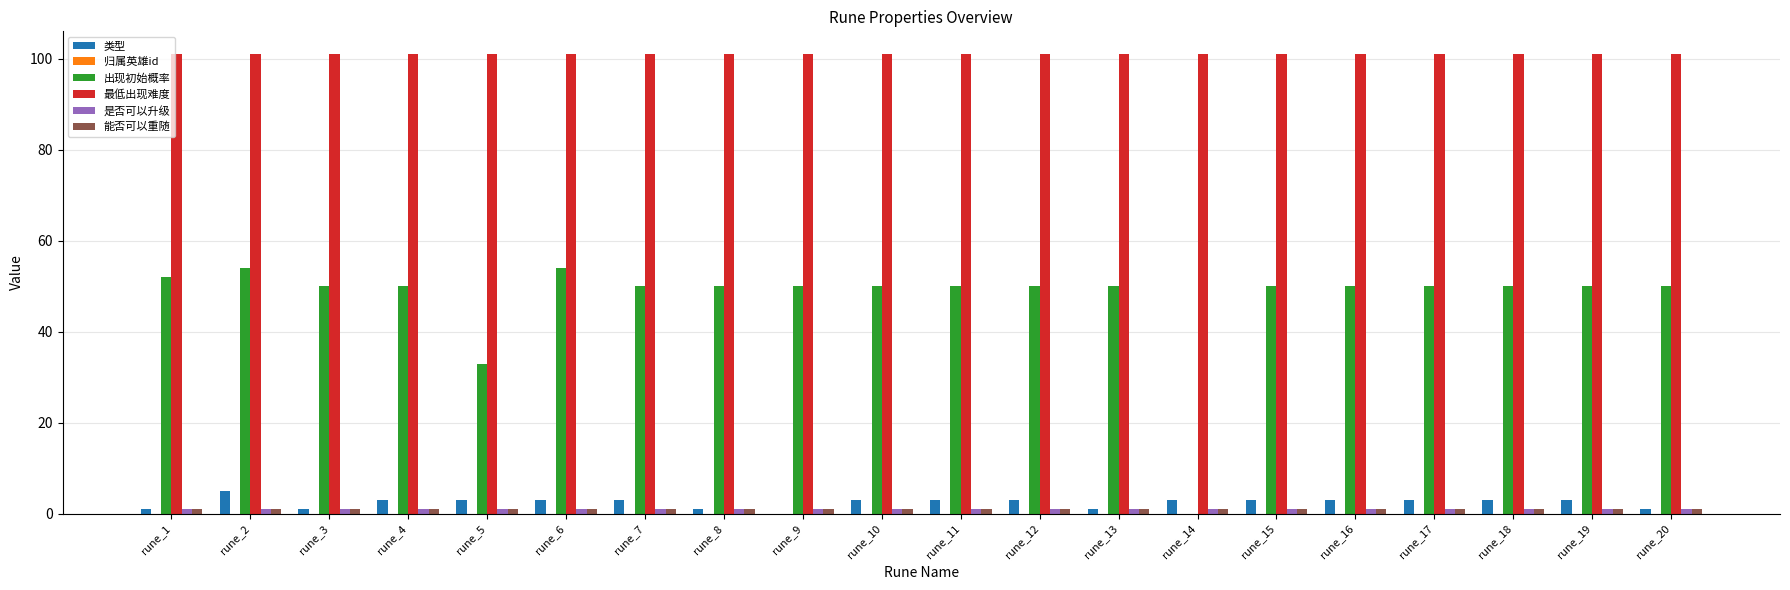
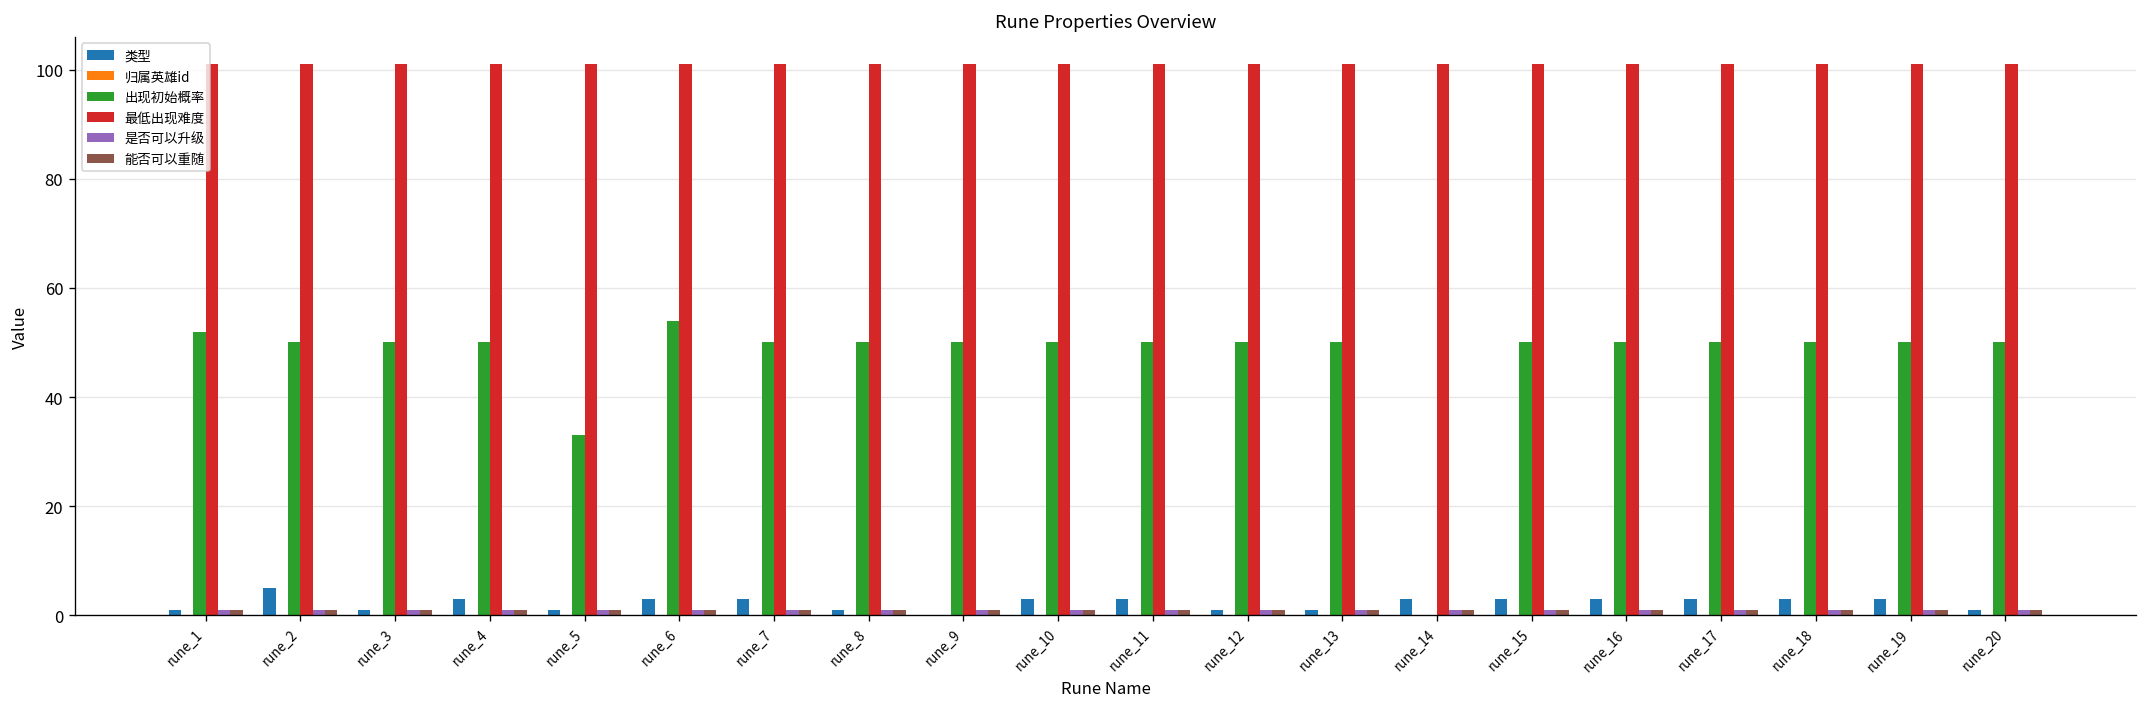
  {
    "类型": {
      "rune_1": 1,
      "rune_2": 5,
      "rune_3": 1,
      "rune_4": 3,
-     "rune_5": 3,
+     "rune_5": 1,
      "rune_6": 3,
      "rune_7": 3,
      "rune_8": 1,
      "rune_9": 0,
      "rune_10": 3,
      "rune_11": 3,
-     "rune_12": 3,
+     "rune_12": 1,
      "rune_13": 1,
      "rune_14": 3,
      "rune_15": 3,
      "rune_16": 3,
      "rune_17": 3,
      "rune_18": 3,
      "rune_19": 3,
      "rune_20": 1
    },
    "归属英雄id": {
      "rune_1": 0,
      "rune_2": 0,
      "rune_3": 0,
      "rune_4": 0,
      "rune_5": 0,
      "rune_6": 0,
      "rune_7": 0,
      "rune_8": 0,
      "rune_9": 0,
      "rune_10": 0,
      "rune_11": 0,
      "rune_12": 0,
      "rune_13": 0,
      "rune_14": 0,
      "rune_15": 0,
      "rune_16": 0,
      "rune_17": 0,
      "rune_18": 0,
      "rune_19": 0,
      "rune_20": 0
    },
    "出现初始概率": {
      "rune_1": 52,
-     "rune_2": 54,
+     "rune_2": 50,
      "rune_3": 50,
      "rune_4": 50,
      "rune_5": 33,
      "rune_6": 54,
      "rune_7": 50,
      "rune_8": 50,
      "rune_9": 50,
      "rune_10": 50,
      "rune_11": 50,
      "rune_12": 50,
      "rune_13": 50,
      "rune_14": 0,
      "rune_15": 50,
      "rune_16": 50,
      "rune_17": 50,
      "rune_18": 50,
      "rune_19": 50,
      "rune_20": 50
    },
    "最低出现难度": {
      "rune_1": 101,
      "rune_2": 101,
      "rune_3": 101,
      "rune_4": 101,
      "rune_5": 101,
      "rune_6": 101,
      "rune_7": 101,
      "rune_8": 101,
      "rune_9": 101,
      "rune_10": 101,
      "rune_11": 101,
      "rune_12": 101,
      "rune_13": 101,
      "rune_14": 101,
      "rune_15": 101,
      "rune_16": 101,
      "rune_17": 101,
      "rune_18": 101,
      "rune_19": 101,
      "rune_20": 101
    },
    "是否可以升级": {
      "rune_1": 1,
      "rune_2": 1,
      "rune_3": 1,
      "rune_4": 1,
      "rune_5": 1,
      "rune_6": 1,
      "rune_7": 1,
      "rune_8": 1,
      "rune_9": 1,
      "rune_10": 1,
      "rune_11": 1,
      "rune_12": 1,
      "rune_13": 1,
      "rune_14": 1,
      "rune_15": 1,
      "rune_16": 1,
      "rune_17": 1,
      "rune_18": 1,
      "rune_19": 1,
      "rune_20": 1
    },
    "能否可以重随": {
      "rune_1": 1,
      "rune_2": 1,
      "rune_3": 1,
      "rune_4": 1,
      "rune_5": 1,
      "rune_6": 1,
      "rune_7": 1,
      "rune_8": 1,
      "rune_9": 1,
      "rune_10": 1,
      "rune_11": 1,
      "rune_12": 1,
      "rune_13": 1,
      "rune_14": 1,
      "rune_15": 1,
      "rune_16": 1,
      "rune_17": 1,
      "rune_18": 1,
      "rune_19": 1,
      "rune_20": 1
    }
  }
